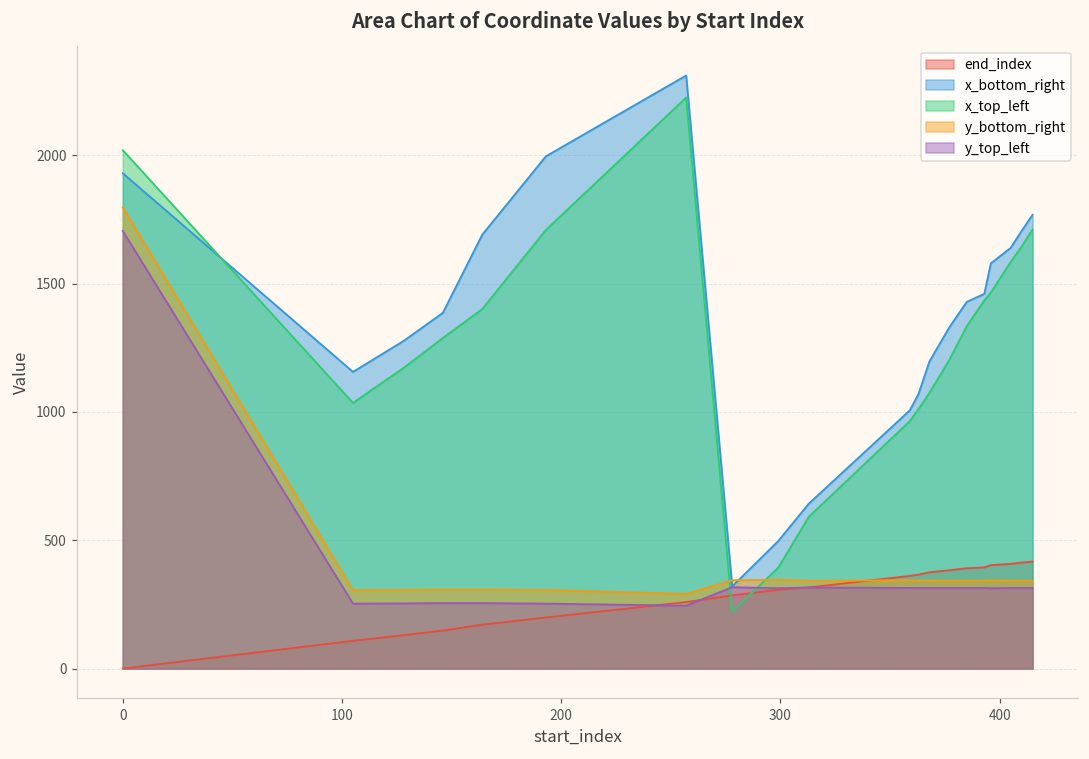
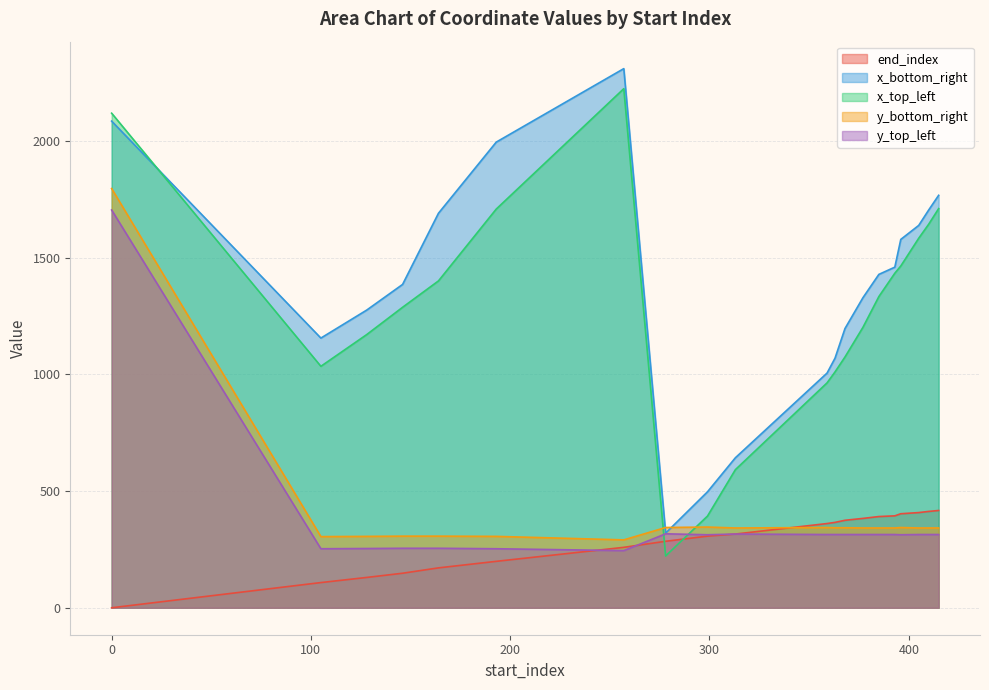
  {
    "end_index": {
      "0": 0
    },
    "x_bottom_right": {
-     "0": 1930
+     "0": 2090
    },
    "x_top_left": {
-     "0": 2020
+     "0": 2120
    },
    "y_bottom_right": {
      "0": 1800
    },
    "y_top_left": {
      "0": 1710
    }
  }
